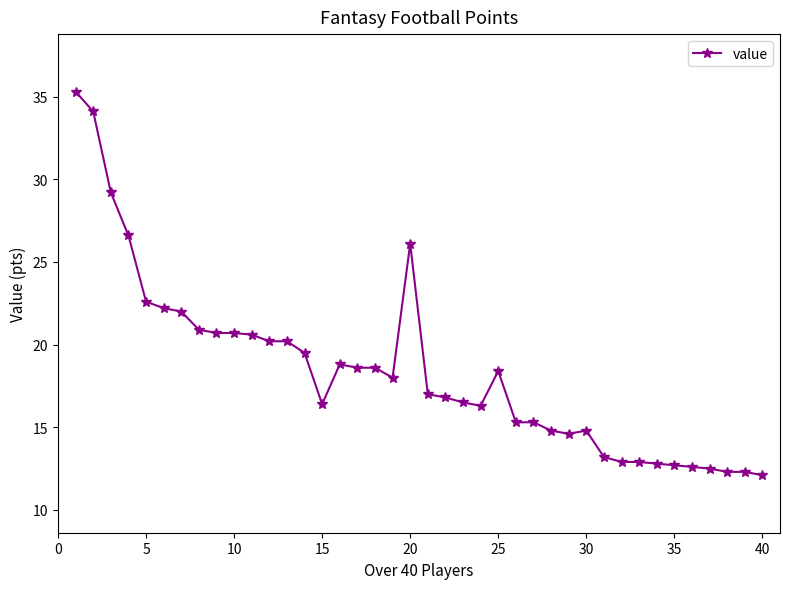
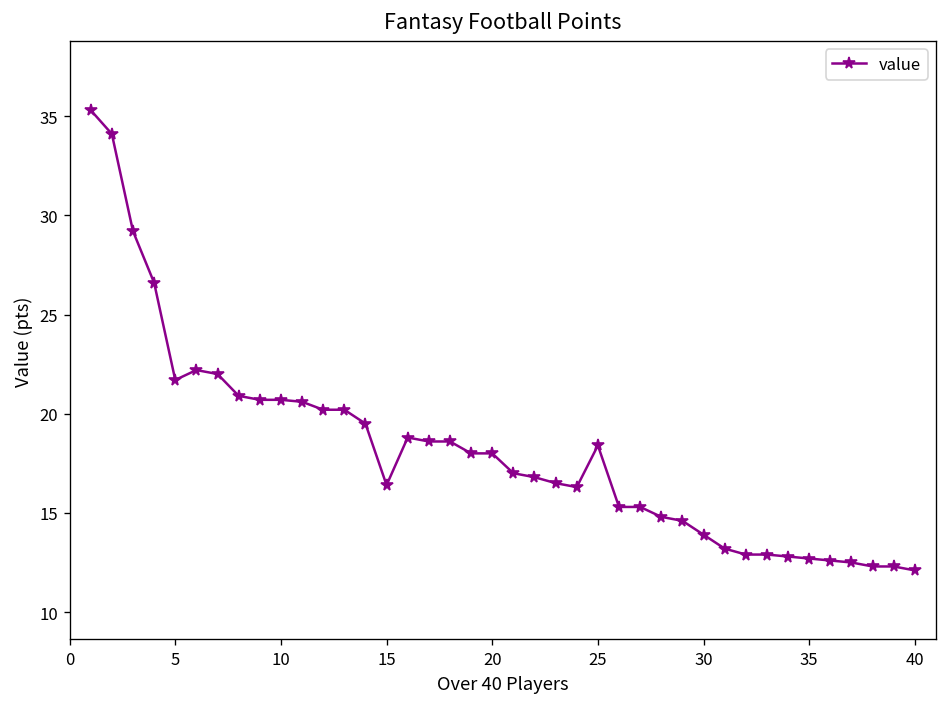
  {
-   "5": 22.6,
+   "5": 21.7,
    "10": 20.7,
    "15": 16.4,
-   "20": 26.1,
+   "20": 18.0,
    "25": 18.4,
-   "30": 14.8,
+   "30": 13.9,
    "35": 12.7,
    "40": 12.1
  }
